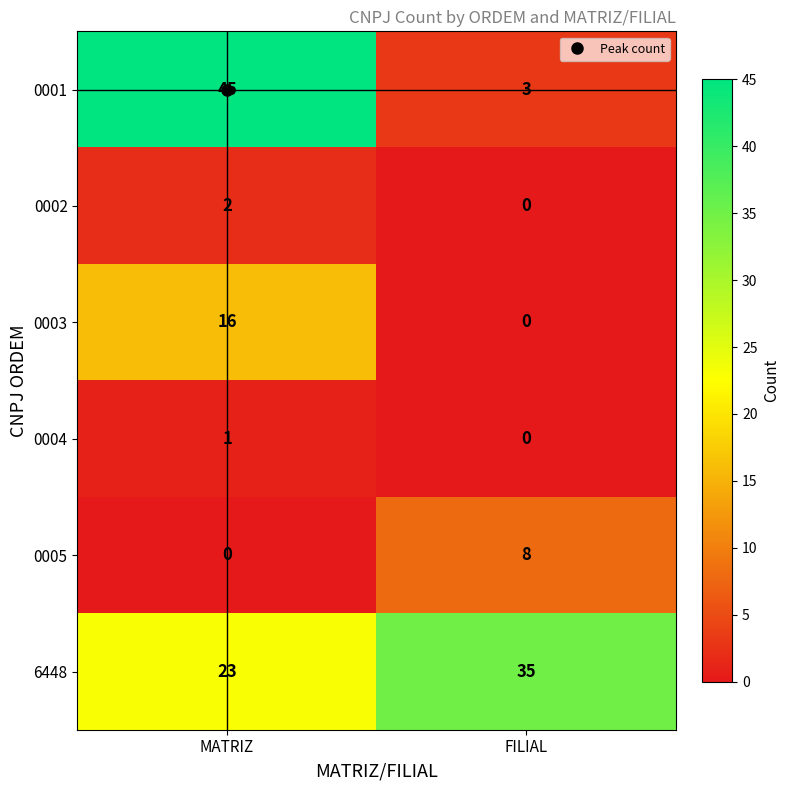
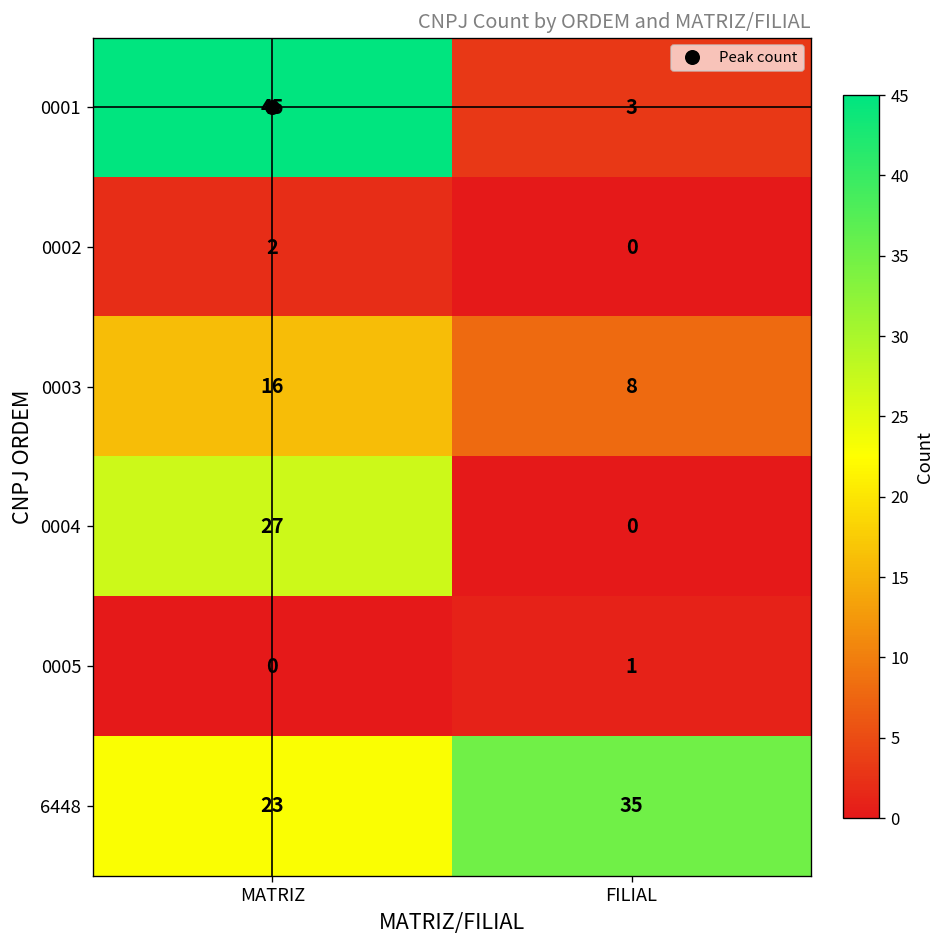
  {
    "0001": {
      "FILIAL": 3
    },
    "0002": {
      "MATRIZ": 2,
      "FILIAL": 0
    },
    "0003": {
      "MATRIZ": 16,
-     "FILIAL": 0
+     "FILIAL": 8
    },
    "0004": {
-     "MATRIZ": 1,
+     "MATRIZ": 27,
      "FILIAL": 0
    },
    "0005": {
      "MATRIZ": 0,
-     "FILIAL": 8
+     "FILIAL": 1
    },
    "6448": {
      "MATRIZ": 23,
      "FILIAL": 35
    }
  }
